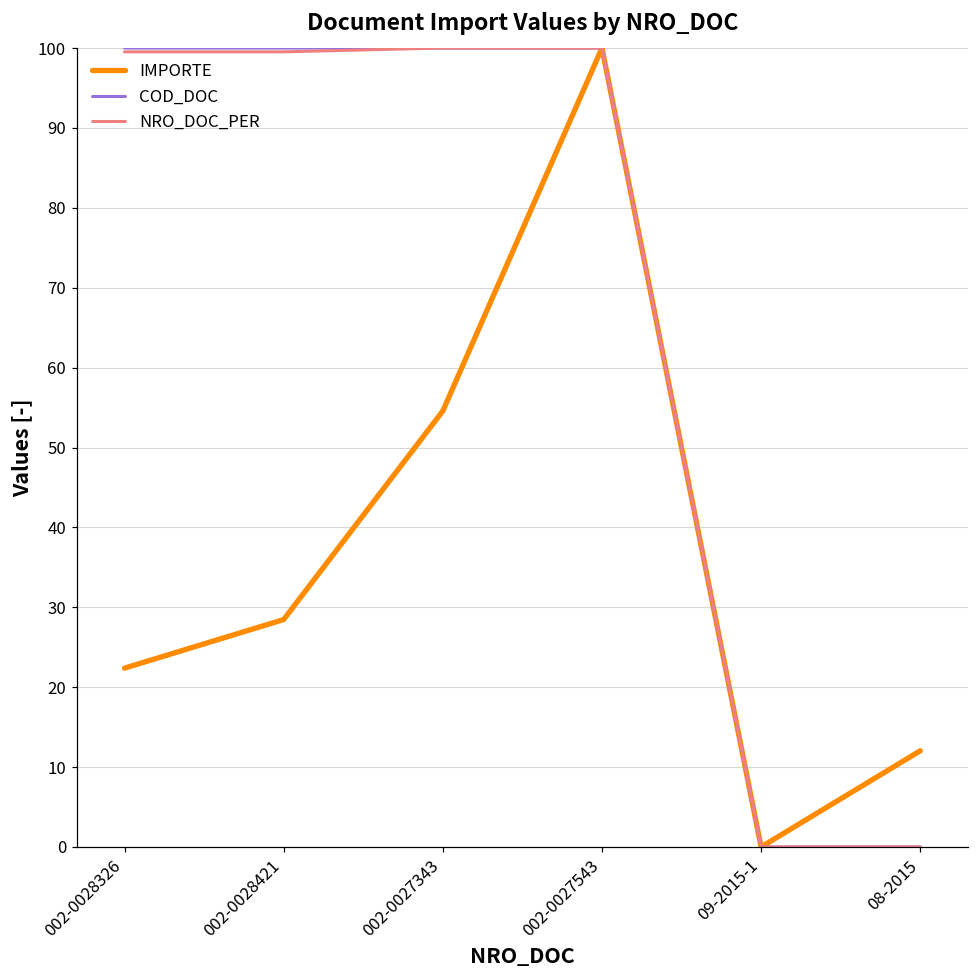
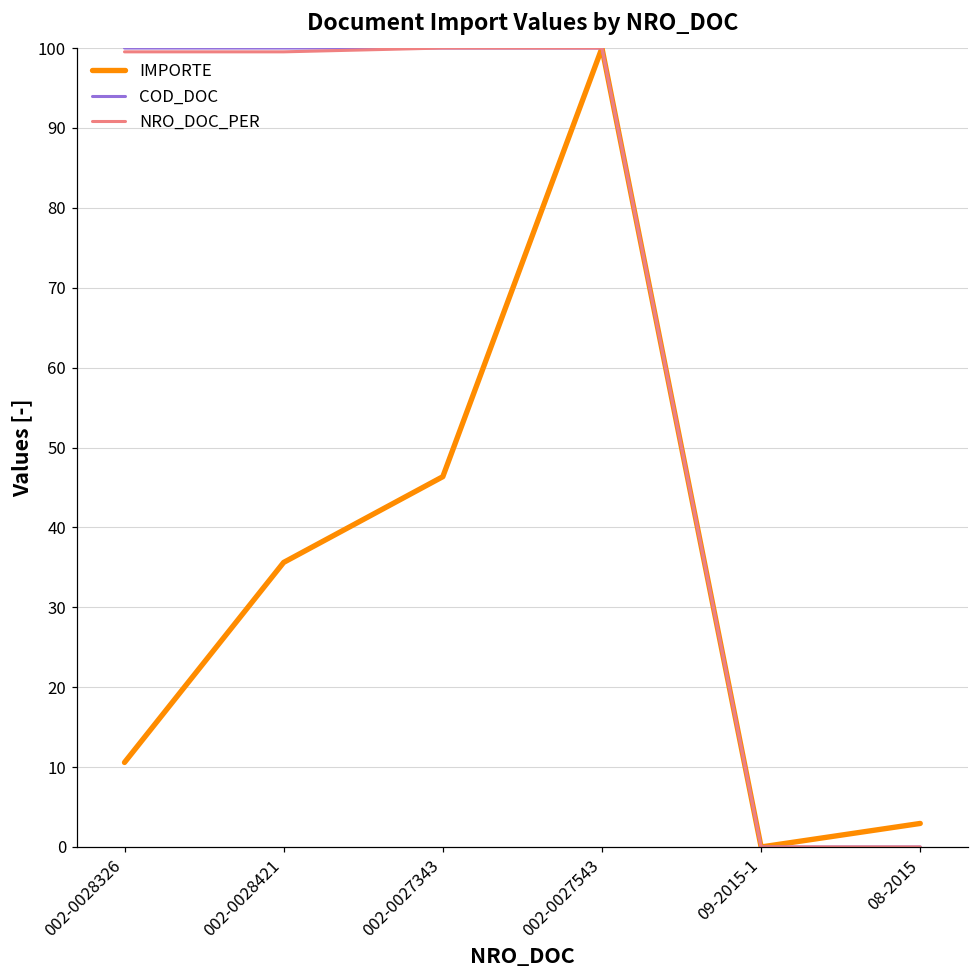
  {
    "IMPORTE": {
-     "002-0028326": 22,
-     "002-0028421": 28,
-     "002-0027343": 55,
-     "08-2015": 12
+     "002-0028326": 11,
+     "002-0028421": 36,
+     "002-0027343": 46,
+     "08-2015": 3
    },
    "COD_DOC": {
      "002-0028326": 100,
      "002-0028421": 100
    },
    "NRO_DOC_PER": {
      "002-0028326": 100,
      "002-0028421": 100
    }
  }
